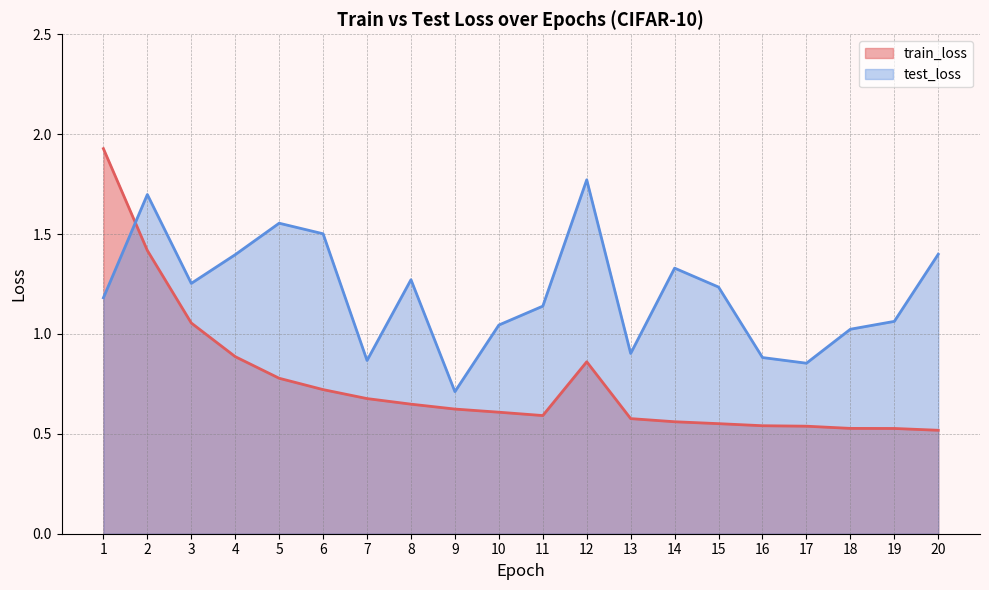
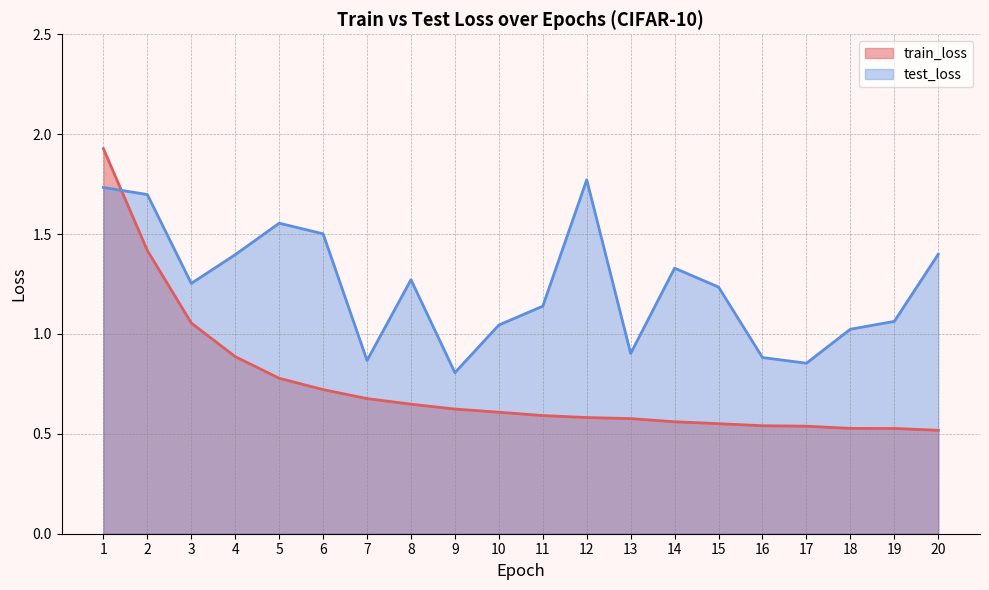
  {
    "train_loss": {
      "1": 1.93,
      "2": 1.42,
      "3": 1.05,
      "4": 0.89,
      "5": 0.78,
      "6": 0.72,
      "7": 0.68,
      "8": 0.65,
      "9": 0.62,
      "10": 0.61,
      "11": 0.59,
-     "12": 0.86,
+     "12": 0.58,
      "13": 0.58,
      "14": 0.56,
      "15": 0.55,
      "16": 0.54,
      "17": 0.54,
      "18": 0.53,
      "19": 0.53,
      "20": 0.52
    },
    "test_loss": {
-     "1": 1.18,
+     "1": 1.73,
      "2": 1.70,
      "3": 1.25,
      "4": 1.40,
      "5": 1.55,
      "6": 1.50,
      "7": 0.87,
      "8": 1.27,
-     "9": 0.71,
+     "9": 0.81,
      "10": 1.04,
      "11": 1.14,
      "12": 1.77,
      "13": 0.90,
      "14": 1.33,
      "15": 1.23,
      "16": 0.88,
      "17": 0.85,
      "18": 1.02,
      "19": 1.06,
      "20": 1.40
    }
  }
